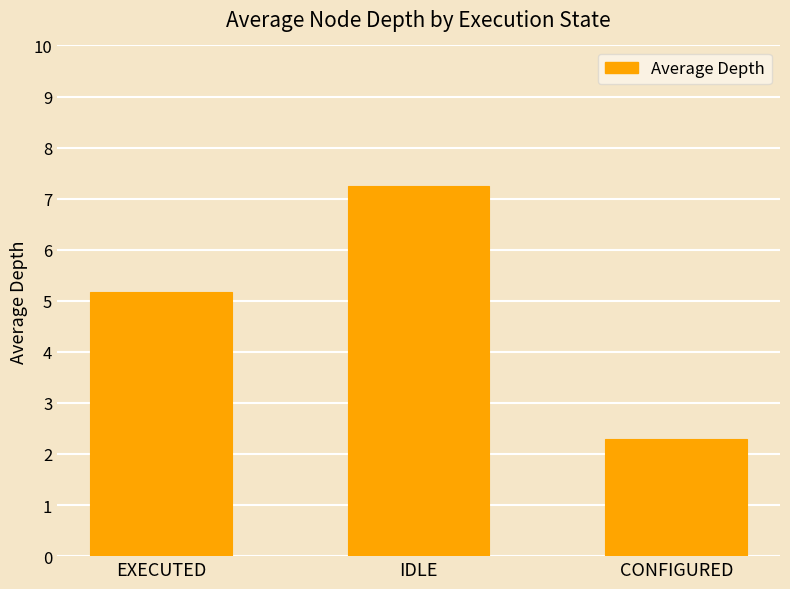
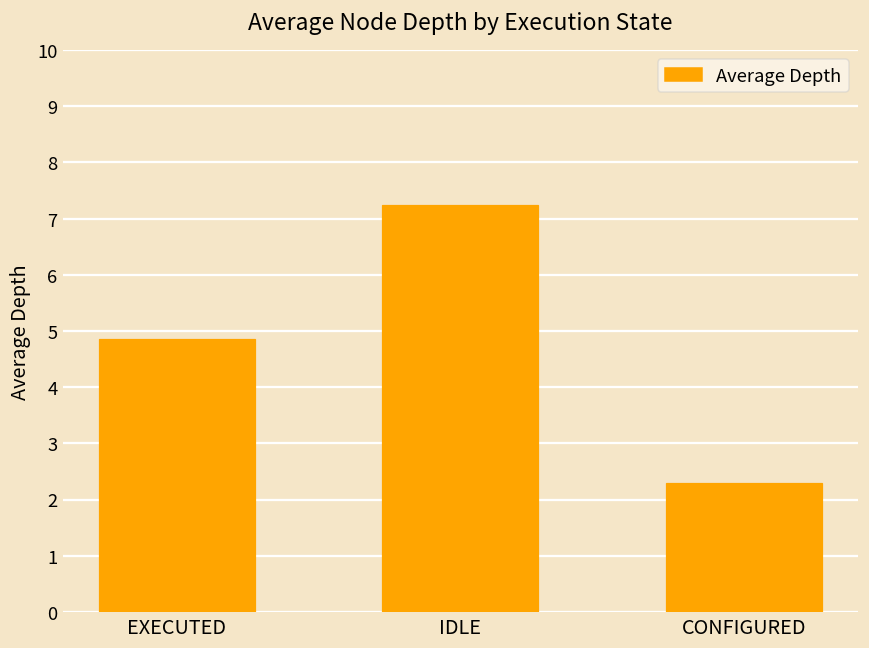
  {
-   "EXECUTED": 5.2,
+   "EXECUTED": 4.9,
    "IDLE": 7.3,
    "CONFIGURED": 2.3
  }
